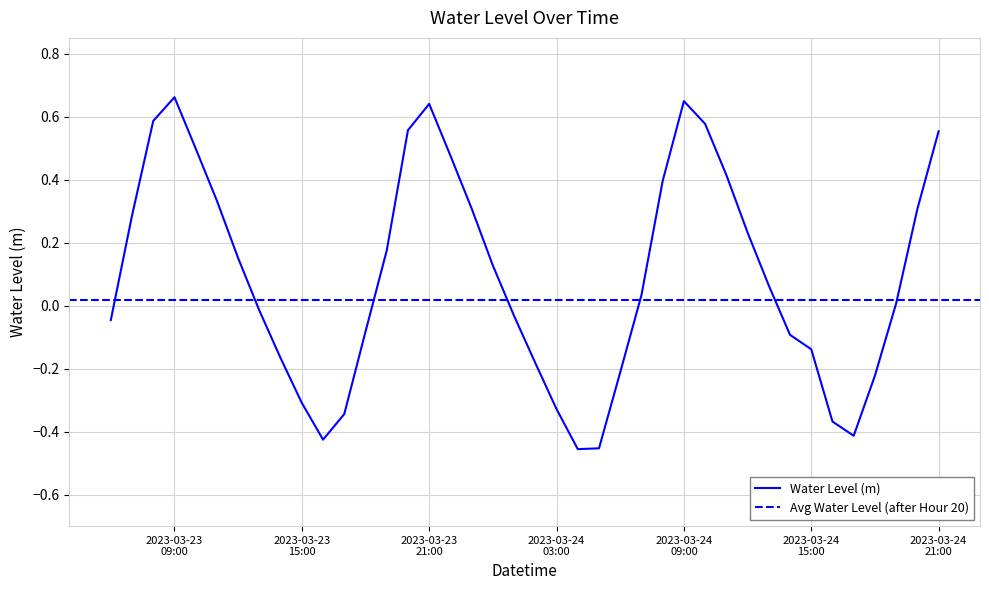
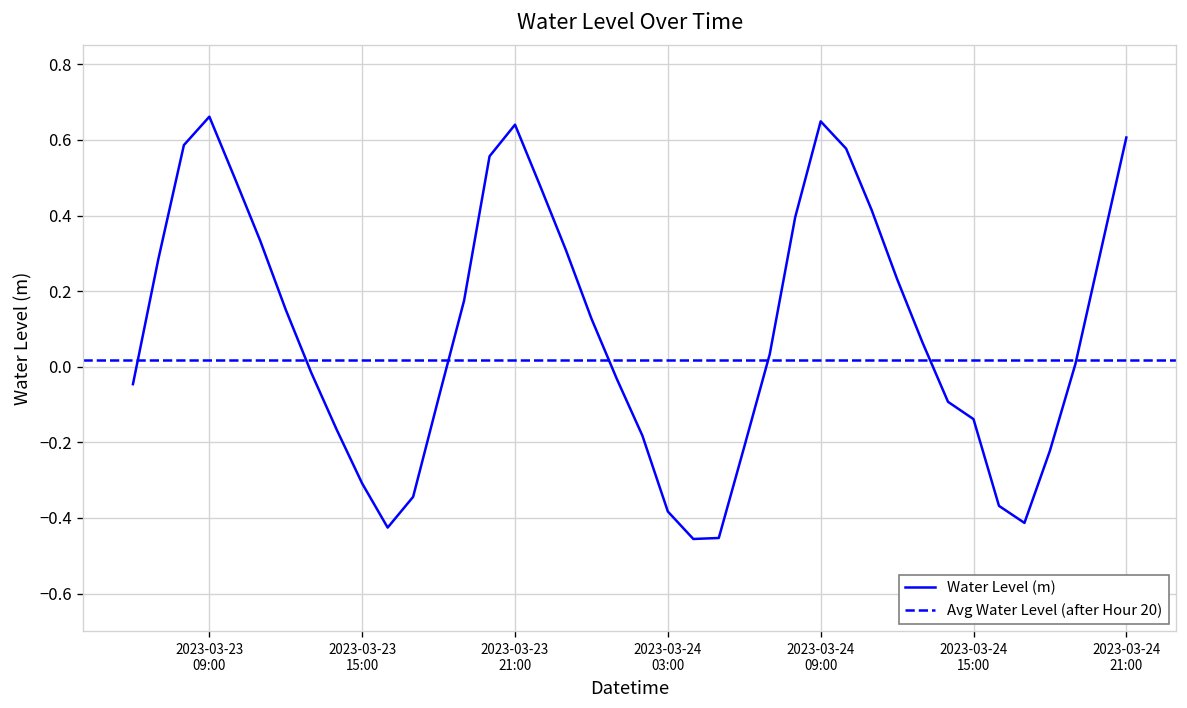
  {
    "2023-03-23 09:00": 0.66,
    "2023-03-23 15:00": -0.31,
    "2023-03-23 21:00": 0.64,
-   "2023-03-24 03:00": -0.33,
+   "2023-03-24 03:00": -0.38,
    "2023-03-24 09:00": 0.65,
    "2023-03-24 15:00": -0.14,
-   "2023-03-24 21:00": 0.55
+   "2023-03-24 21:00": 0.61
  }
